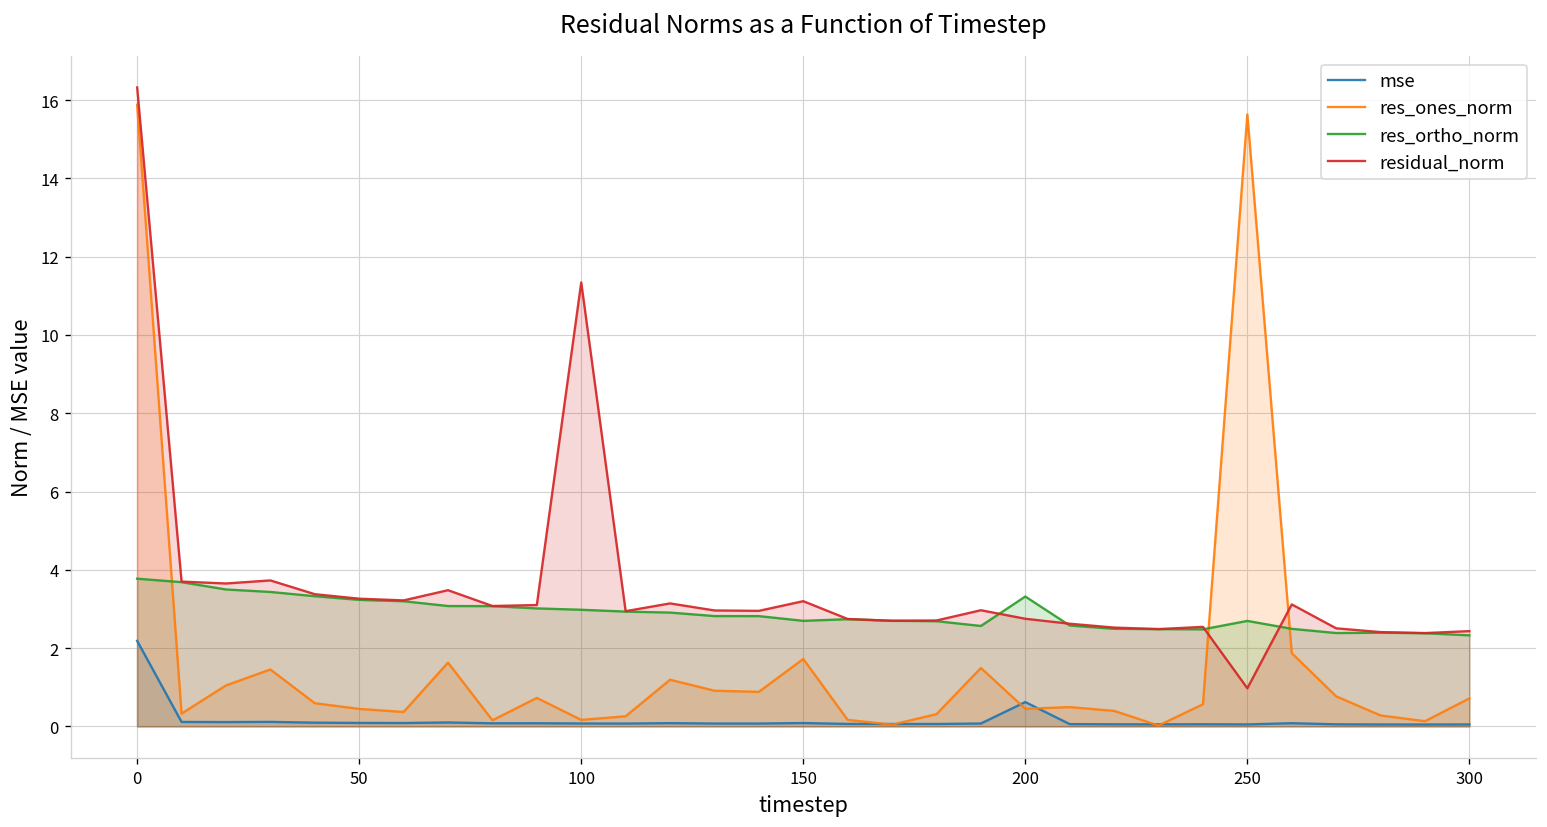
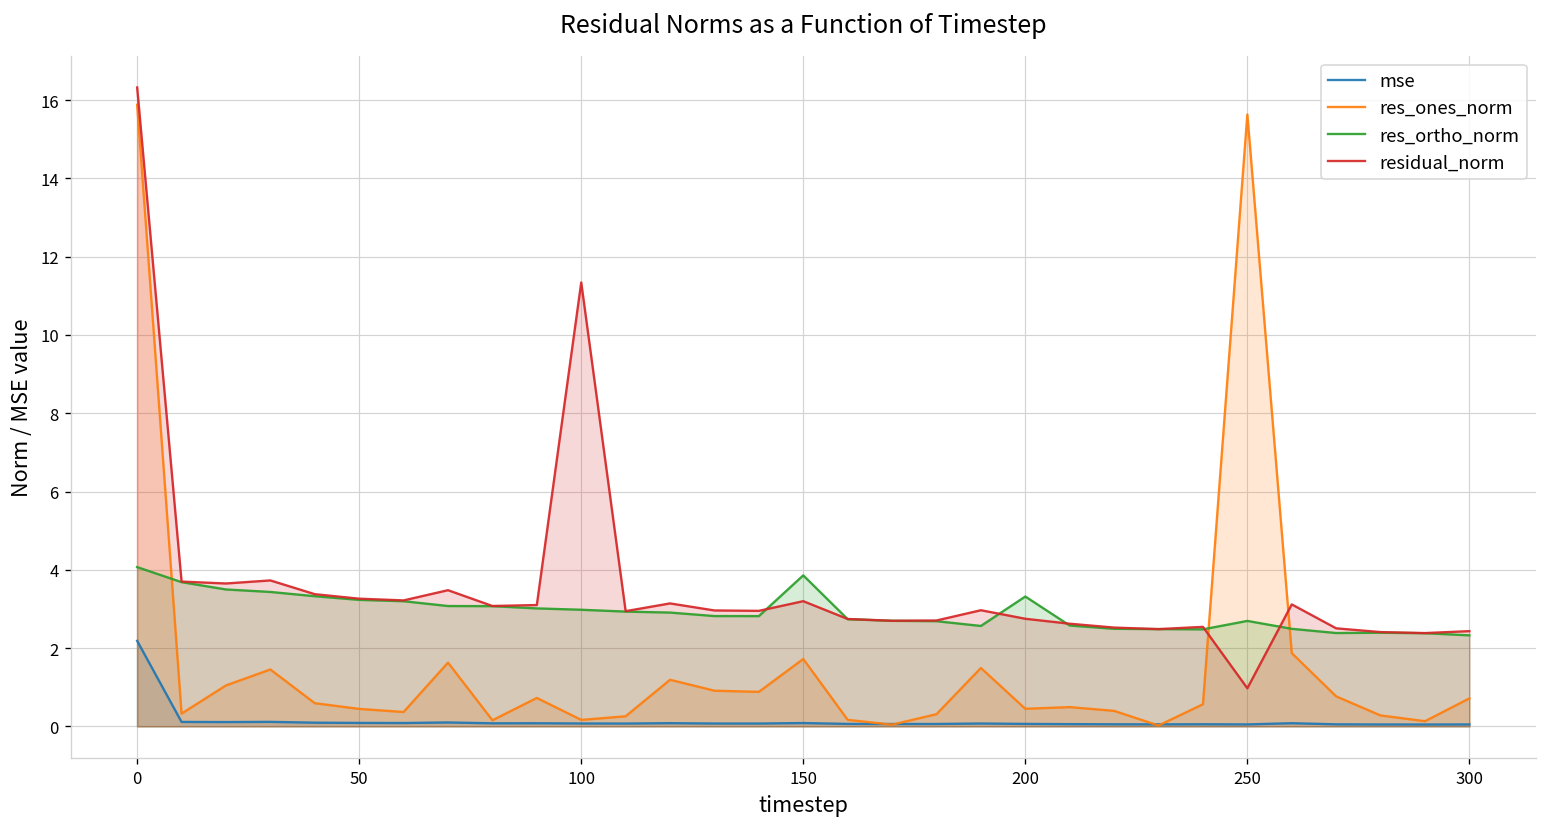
  {
    "mse": {
      "0": 2.2,
      "50": 0.1,
      "100": 0.1,
      "150": 0.1,
-     "200": 0.6,
+     "200": 0.1,
      "250": 0.0,
      "300": 0.0
    },
    "res_ones_norm": {
      "0": 15.9,
      "50": 0.4,
      "100": 0.2,
      "150": 1.7,
      "200": 0.4,
      "250": 15.6,
      "300": 0.7
    },
    "res_ortho_norm": {
-     "0": 3.8,
+     "0": 4.1,
      "100": 3.0,
-     "150": 2.7,
+     "150": 3.9,
      "200": 3.3,
      "250": 2.7,
      "300": 2.3
    },
    "residual_norm": {
      "0": 16.3,
      "100": 11.3,
      "150": 3.2,
      "200": 2.7,
      "250": 1.0,
      "300": 2.4
    }
  }
